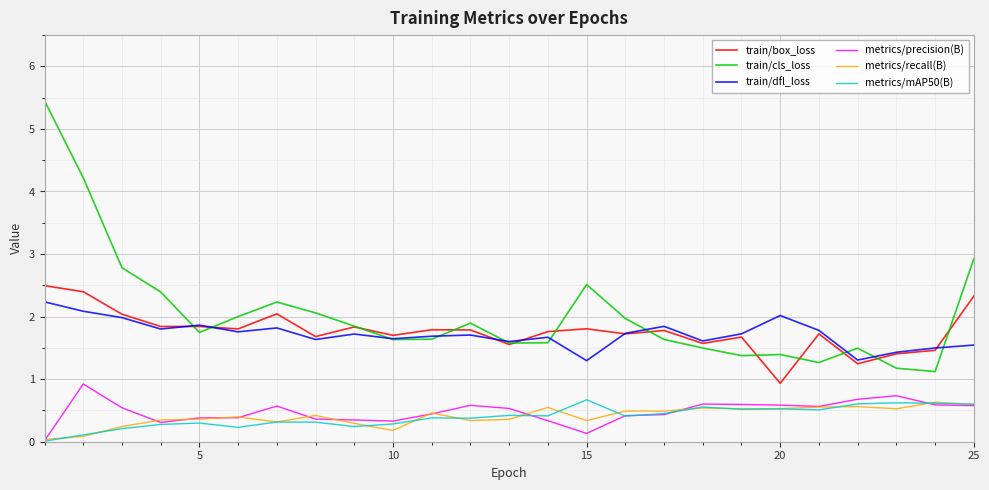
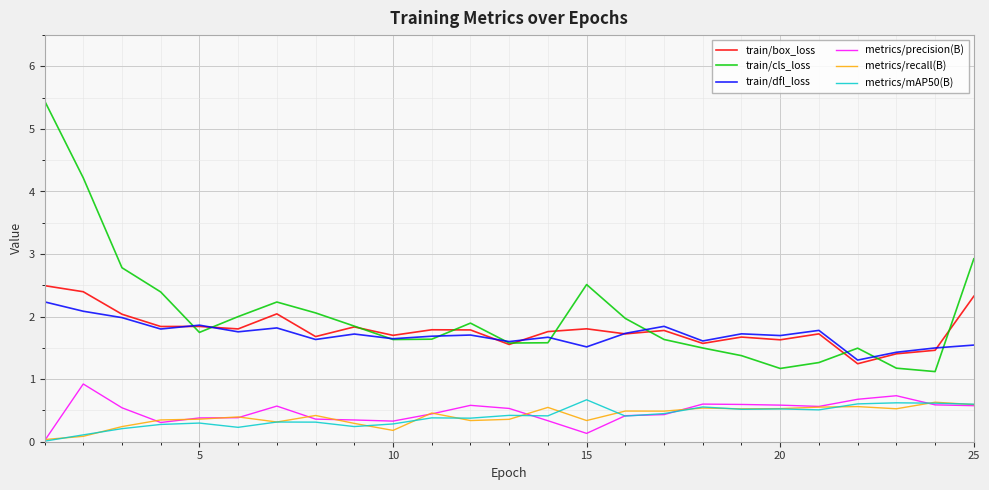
  {
    "train/box_loss": {
      "10": 1.7,
      "15": 1.8,
-     "20": 0.9,
+     "20": 1.6,
      "25": 2.3
    },
    "train/cls_loss": {
      "5": 1.7,
      "15": 2.5,
-     "20": 1.4,
+     "20": 1.2,
      "25": 2.9
    },
    "train/dfl_loss": {
-     "15": 1.3,
-     "20": 2.0,
+     "15": 1.5,
+     "20": 1.7,
      "25": 1.5
    },
    "metrics/precision(B)": {
      "10": 0.3,
      "15": 0.1,
      "20": 0.6
    },
    "metrics/recall(B)": {
      "10": 0.2,
      "15": 0.3
    },
    "metrics/mAP50(B)": {
      "5": 0.3,
      "10": 0.3,
      "15": 0.7
    }
  }
